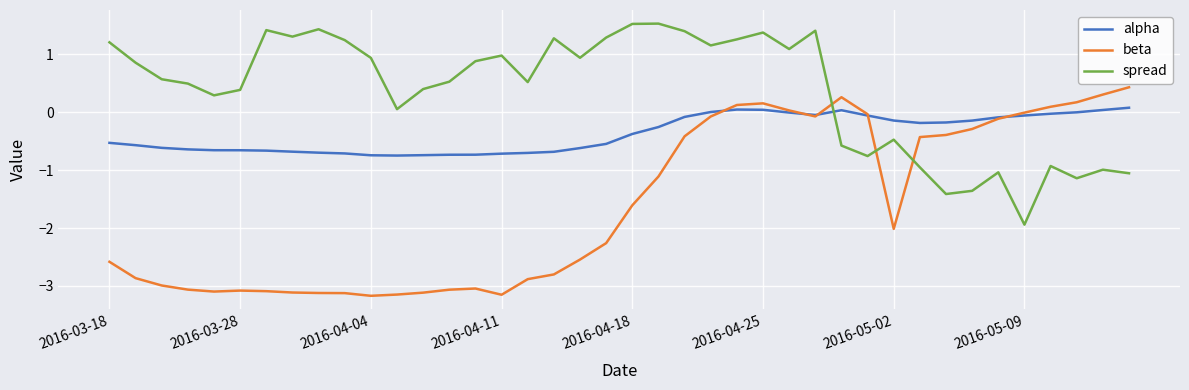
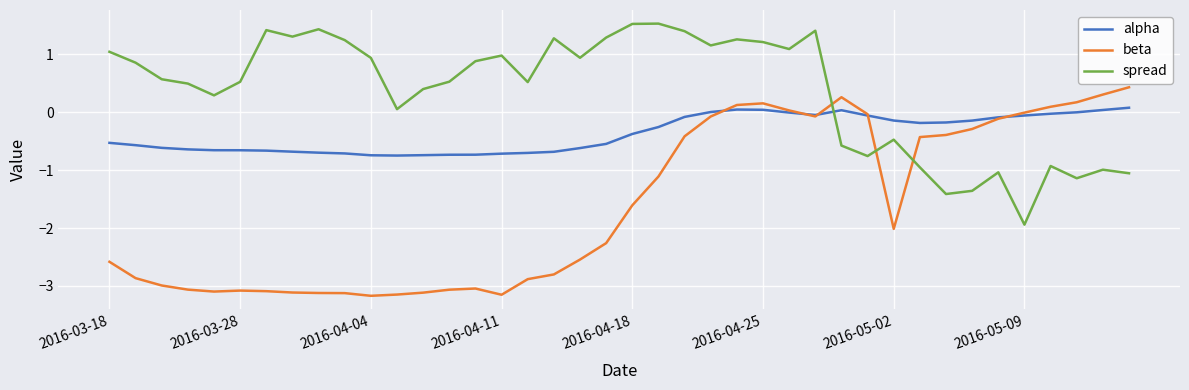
  {
    "alpha": {
      "2016-03-18": -0.5,
      "2016-03-28": -0.7,
      "2016-04-04": -0.7,
      "2016-04-11": -0.7,
      "2016-04-18": -0.4,
      "2016-04-25": 0.0,
      "2016-05-02": -0.1,
      "2016-05-09": -0.1
    },
    "beta": {
      "2016-03-18": -2.6,
      "2016-03-28": -3.1,
      "2016-04-04": -3.2,
      "2016-04-11": -3.2,
      "2016-04-18": -1.6,
      "2016-04-25": 0.2,
      "2016-05-02": -2.0,
      "2016-05-09": 0.0
    },
    "spread": {
-     "2016-03-18": 1.2,
-     "2016-03-28": 0.4,
+     "2016-03-18": 1.0,
+     "2016-03-28": 0.5,
      "2016-04-04": 0.9,
      "2016-04-11": 1.0,
      "2016-04-18": 1.5,
-     "2016-04-25": 1.4,
+     "2016-04-25": 1.2,
      "2016-05-02": -0.5,
      "2016-05-09": -1.9
    }
  }
